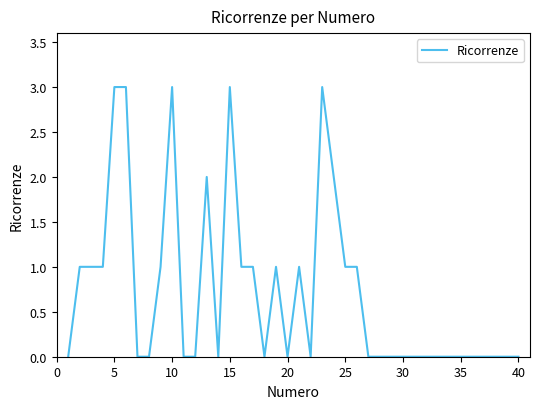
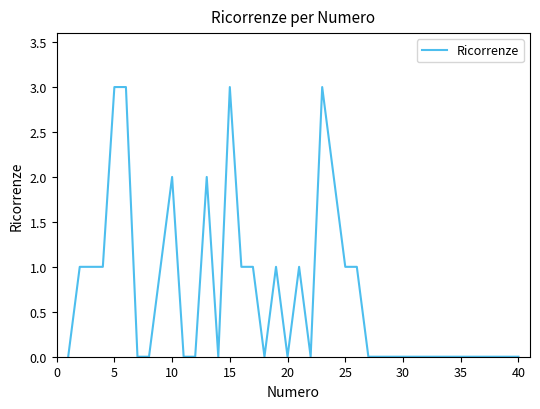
  {
    "5": 3,
-   "10": 3,
+   "10": 2,
    "15": 3,
    "20": 0,
    "25": 1,
    "30": 0,
    "35": 0,
    "40": 0
  }
